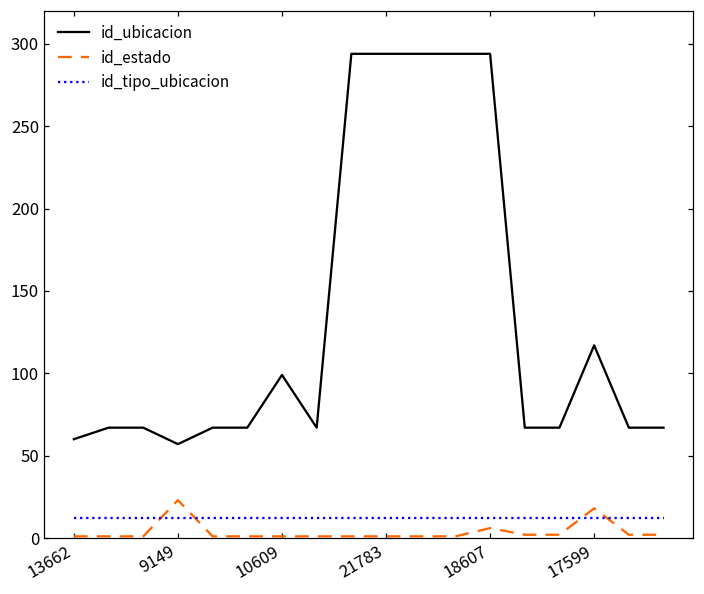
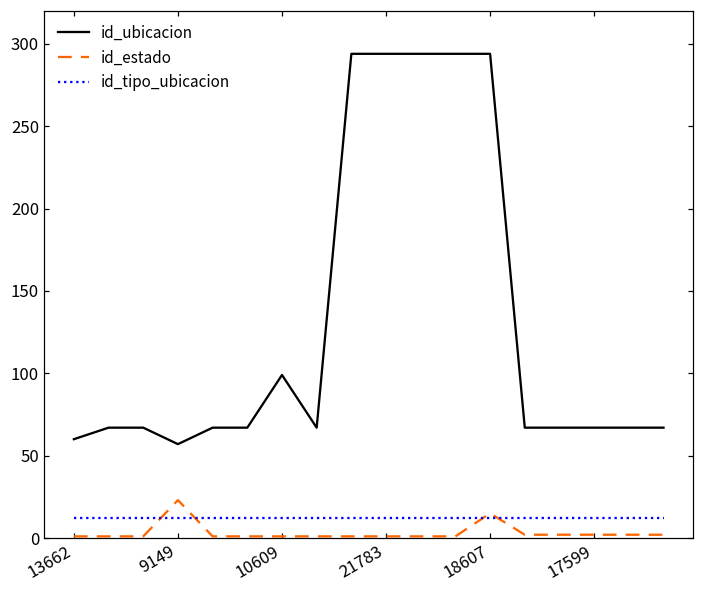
  {
    "id_ubicacion": {
      "13662": 60,
      "9149": 57,
      "10609": 99,
      "21783": 294,
      "18607": 294,
-     "17599": 117
+     "17599": 67
    },
    "id_estado": {
      "13662": 1,
      "9149": 23,
      "10609": 1,
      "21783": 1,
-     "18607": 6,
-     "17599": 18
+     "18607": 15,
+     "17599": 2
    },
    "id_tipo_ubicacion": {
      "13662": 12,
      "9149": 12,
      "10609": 12,
      "21783": 12,
      "18607": 12,
      "17599": 12
    }
  }
